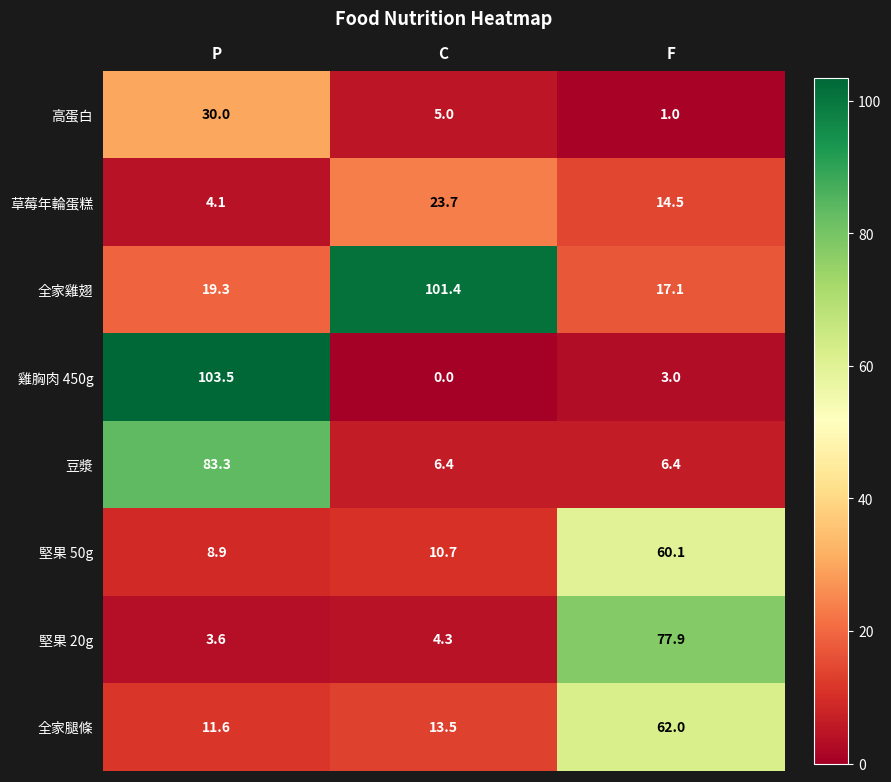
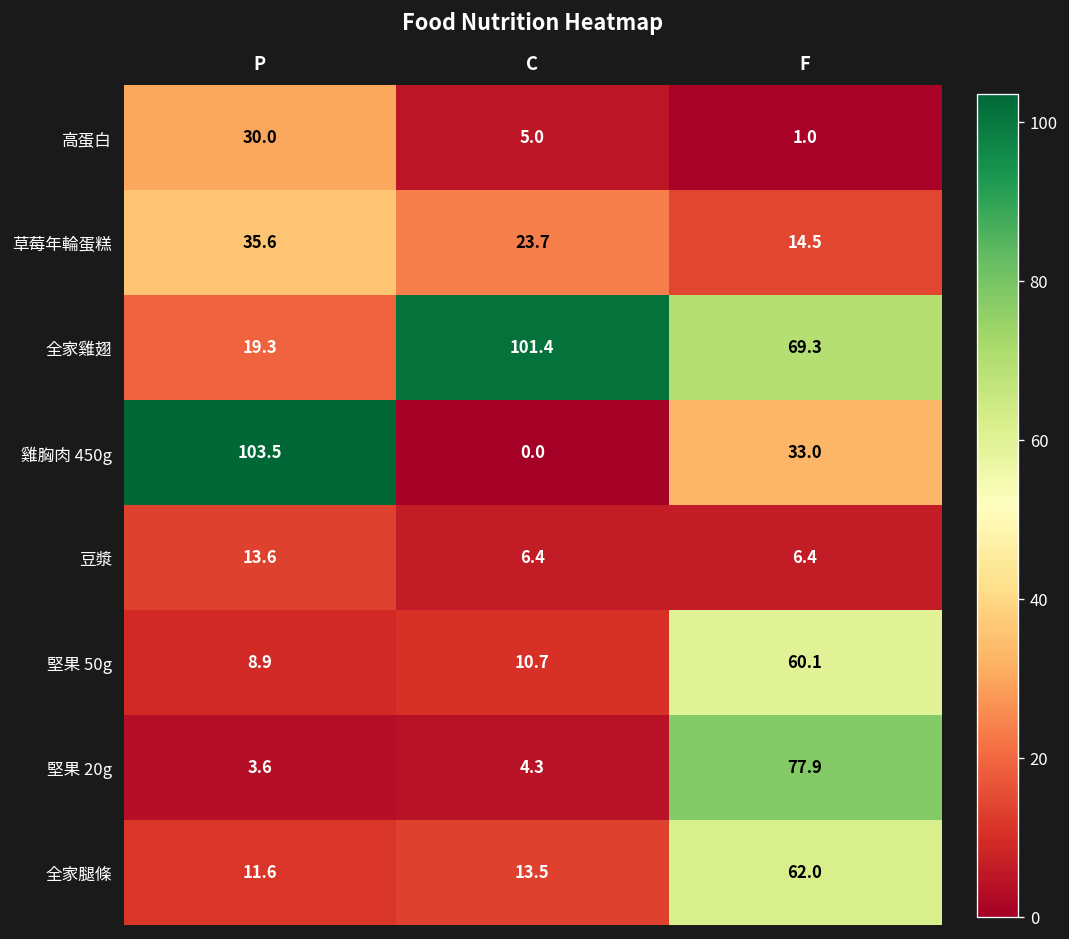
  {
    "高蛋白": {
      "P": 30.0,
      "C": 5.0,
      "F": 1.0
    },
    "草莓年輪蛋糕": {
-     "P": 4.1,
+     "P": 35.6,
      "C": 23.7,
      "F": 14.5
    },
    "全家雞翅": {
      "P": 19.3,
      "C": 101.4,
-     "F": 17.1
+     "F": 69.3
    },
    "雞胸肉 450g": {
      "P": 103.5,
      "C": 0.0,
-     "F": 3.0
+     "F": 33.0
    },
    "豆漿": {
-     "P": 83.3,
+     "P": 13.6,
      "C": 6.4,
      "F": 6.4
    },
    "堅果 50g": {
      "P": 8.9,
      "C": 10.7,
      "F": 60.1
    },
    "堅果 20g": {
      "P": 3.6,
      "C": 4.3,
      "F": 77.9
    },
    "全家腿條": {
      "P": 11.6,
      "C": 13.5,
      "F": 62.0
    }
  }
